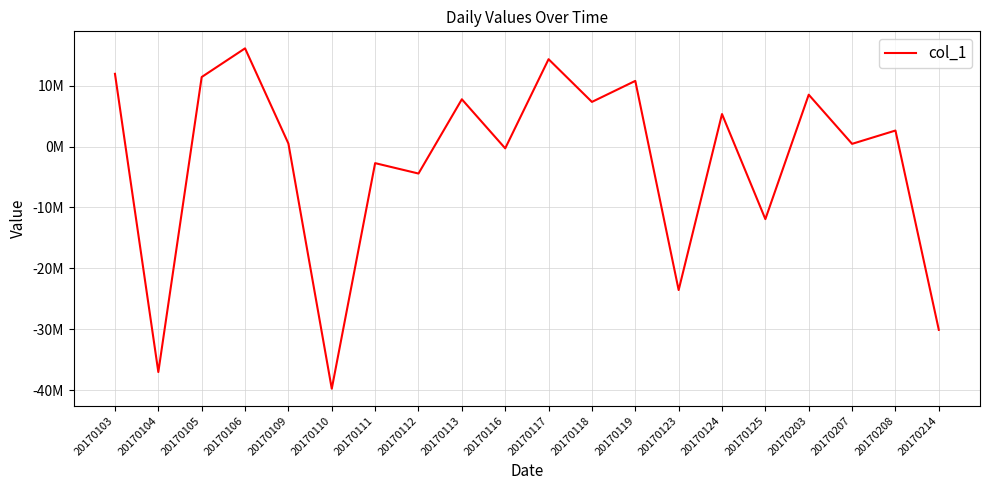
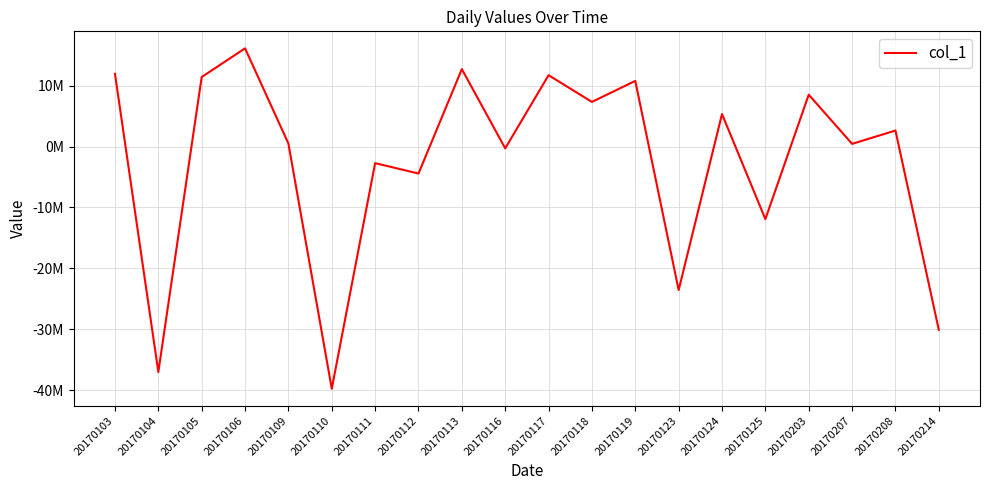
  {
    "20170103": 12000000,
    "20170104": -37000000,
    "20170105": 11000000,
    "20170106": 16000000,
    "20170109": 0,
    "20170110": -40000000,
    "20170111": -3000000,
    "20170112": -4000000,
-   "20170113": 8000000,
+   "20170113": 13000000,
    "20170116": 0,
-   "20170117": 14000000,
+   "20170117": 12000000,
    "20170118": 7000000,
    "20170119": 11000000,
    "20170123": -24000000,
    "20170124": 5000000,
    "20170125": -12000000,
    "20170203": 8000000,
    "20170207": 0,
    "20170208": 3000000,
    "20170214": -30000000
  }
